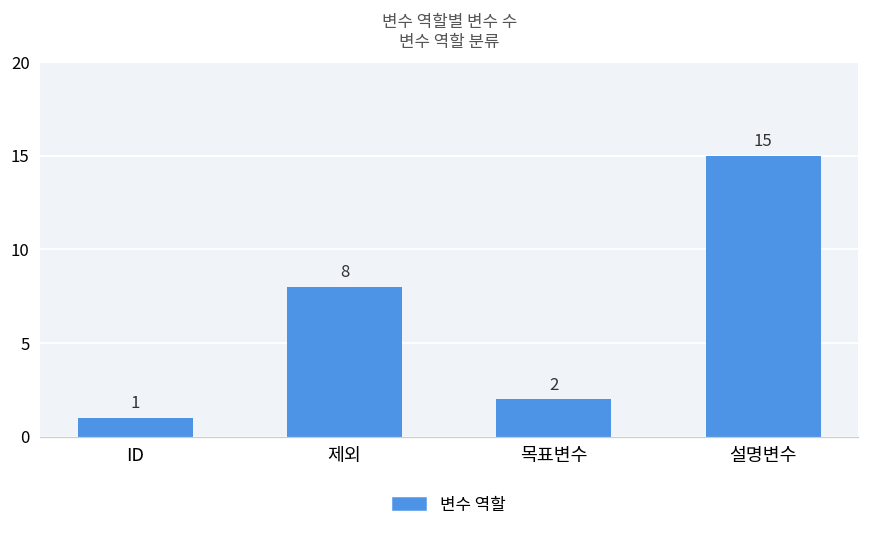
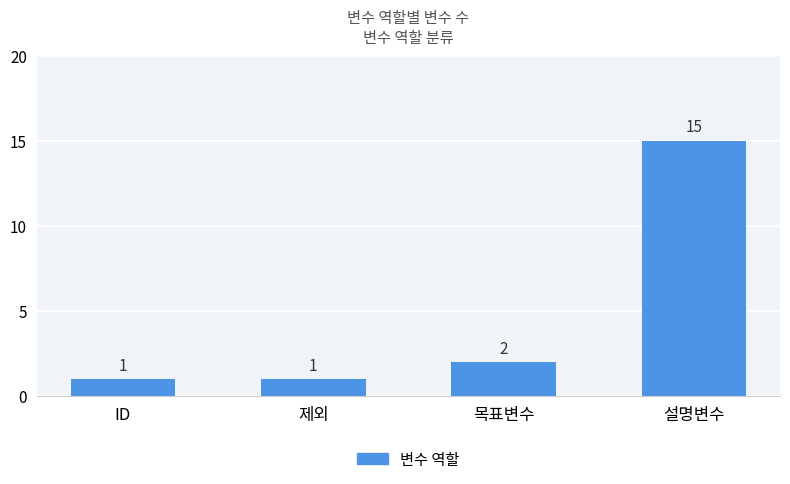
  {
    "ID": 1,
-   "제외": 8,
+   "제외": 1,
    "목표변수": 2,
    "설명변수": 15
  }
